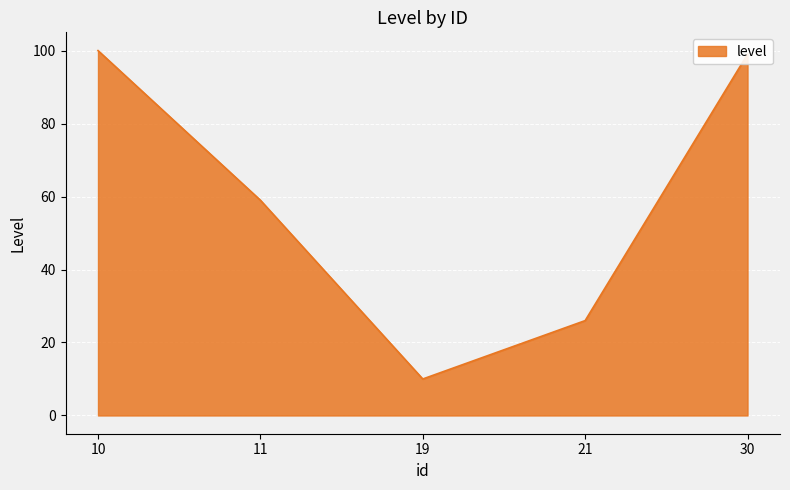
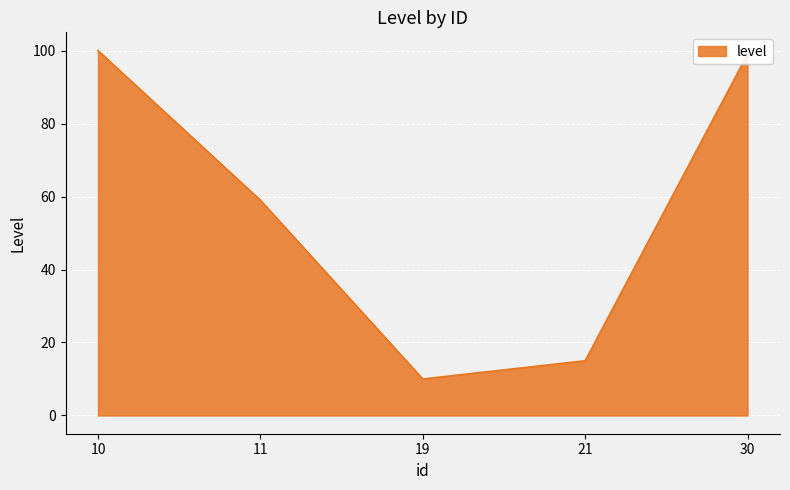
  {
    "10": 100,
    "11": 59,
    "19": 10,
-   "21": 26
+   "21": 15
  }
